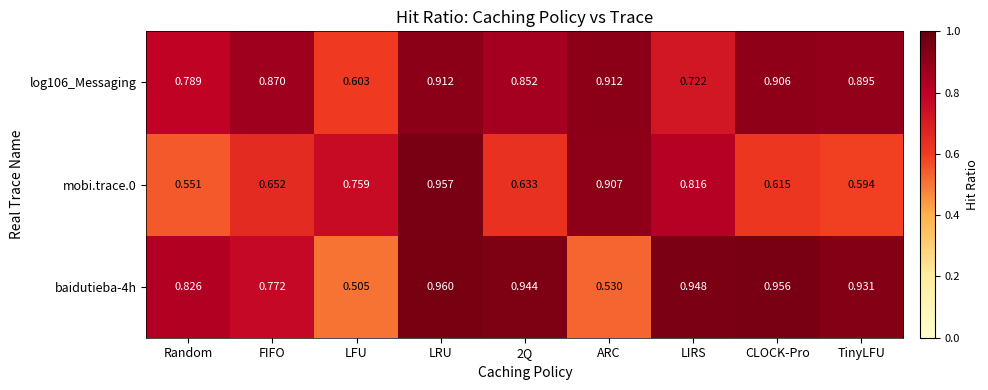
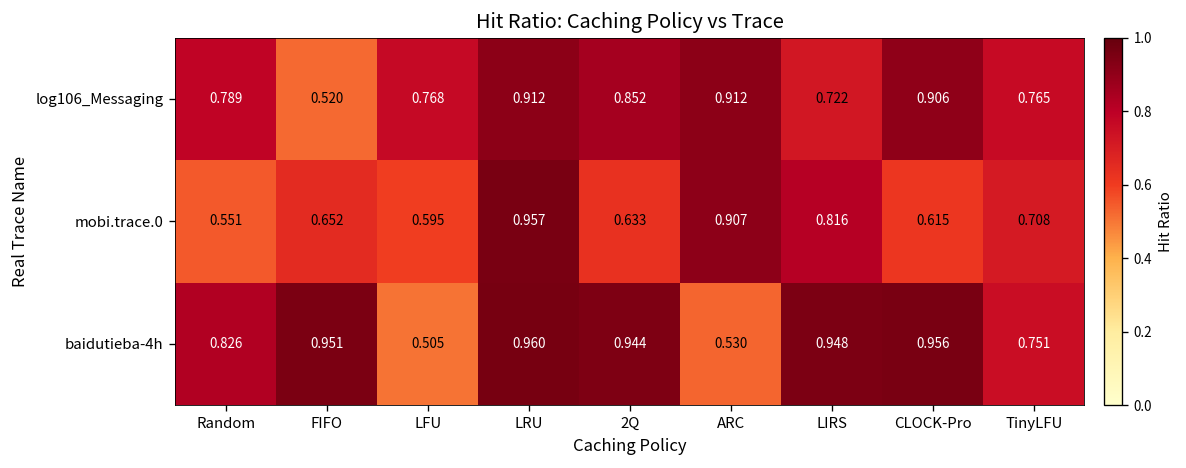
  {
    "log106_Messaging": {
      "Random": 0.789,
-     "FIFO": 0.870,
-     "LFU": 0.603,
+     "FIFO": 0.520,
+     "LFU": 0.768,
      "LRU": 0.912,
      "2Q": 0.852,
      "ARC": 0.912,
      "LIRS": 0.722,
      "CLOCK-Pro": 0.906,
-     "TinyLFU": 0.895
+     "TinyLFU": 0.765
    },
    "mobi.trace.0": {
      "Random": 0.551,
      "FIFO": 0.652,
-     "LFU": 0.759,
+     "LFU": 0.595,
      "LRU": 0.957,
      "2Q": 0.633,
      "ARC": 0.907,
      "LIRS": 0.816,
      "CLOCK-Pro": 0.615,
-     "TinyLFU": 0.594
+     "TinyLFU": 0.708
    },
    "baidutieba-4h": {
      "Random": 0.826,
-     "FIFO": 0.772,
+     "FIFO": 0.951,
      "LFU": 0.505,
      "LRU": 0.960,
      "2Q": 0.944,
      "ARC": 0.530,
      "LIRS": 0.948,
      "CLOCK-Pro": 0.956,
-     "TinyLFU": 0.931
+     "TinyLFU": 0.751
    }
  }
